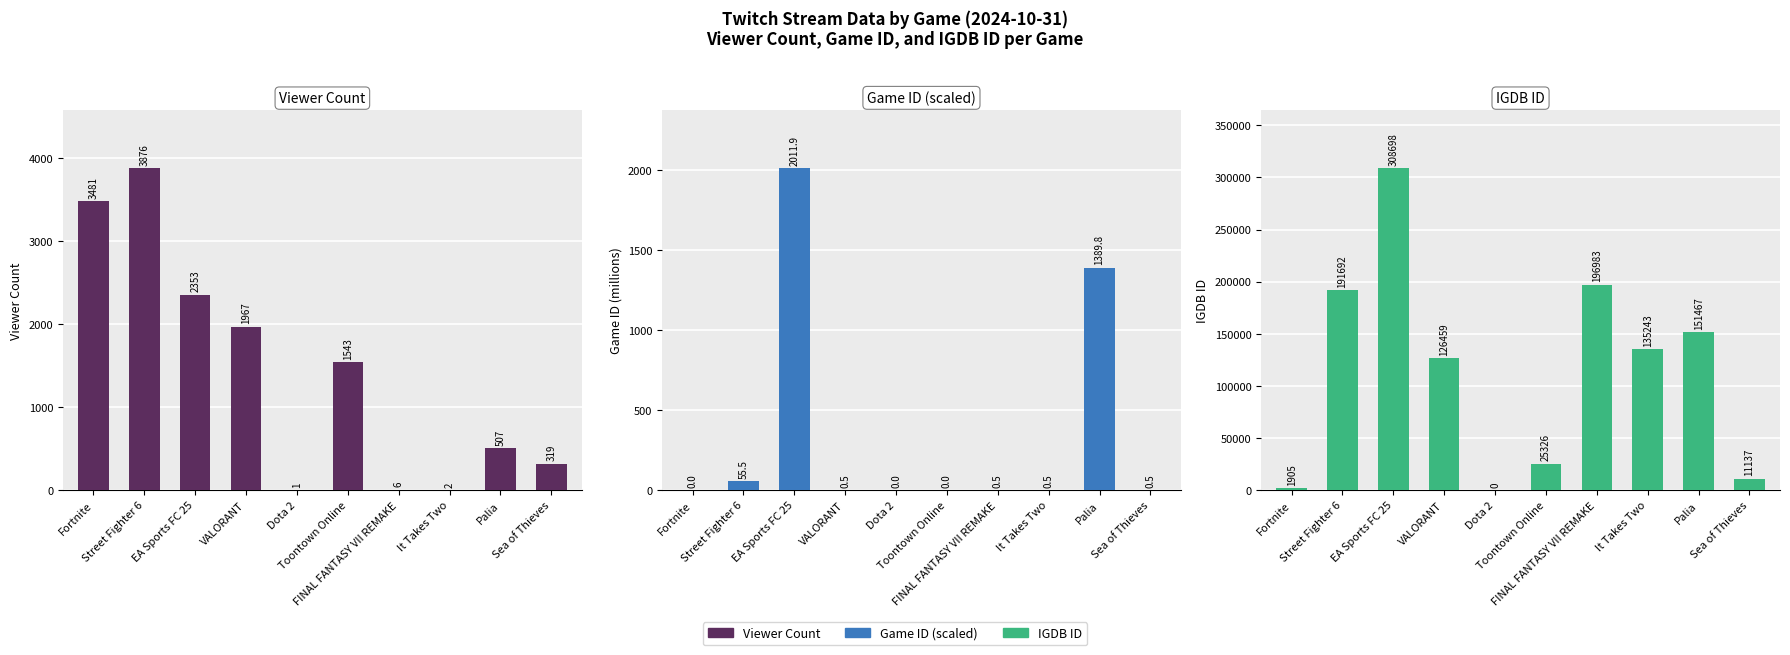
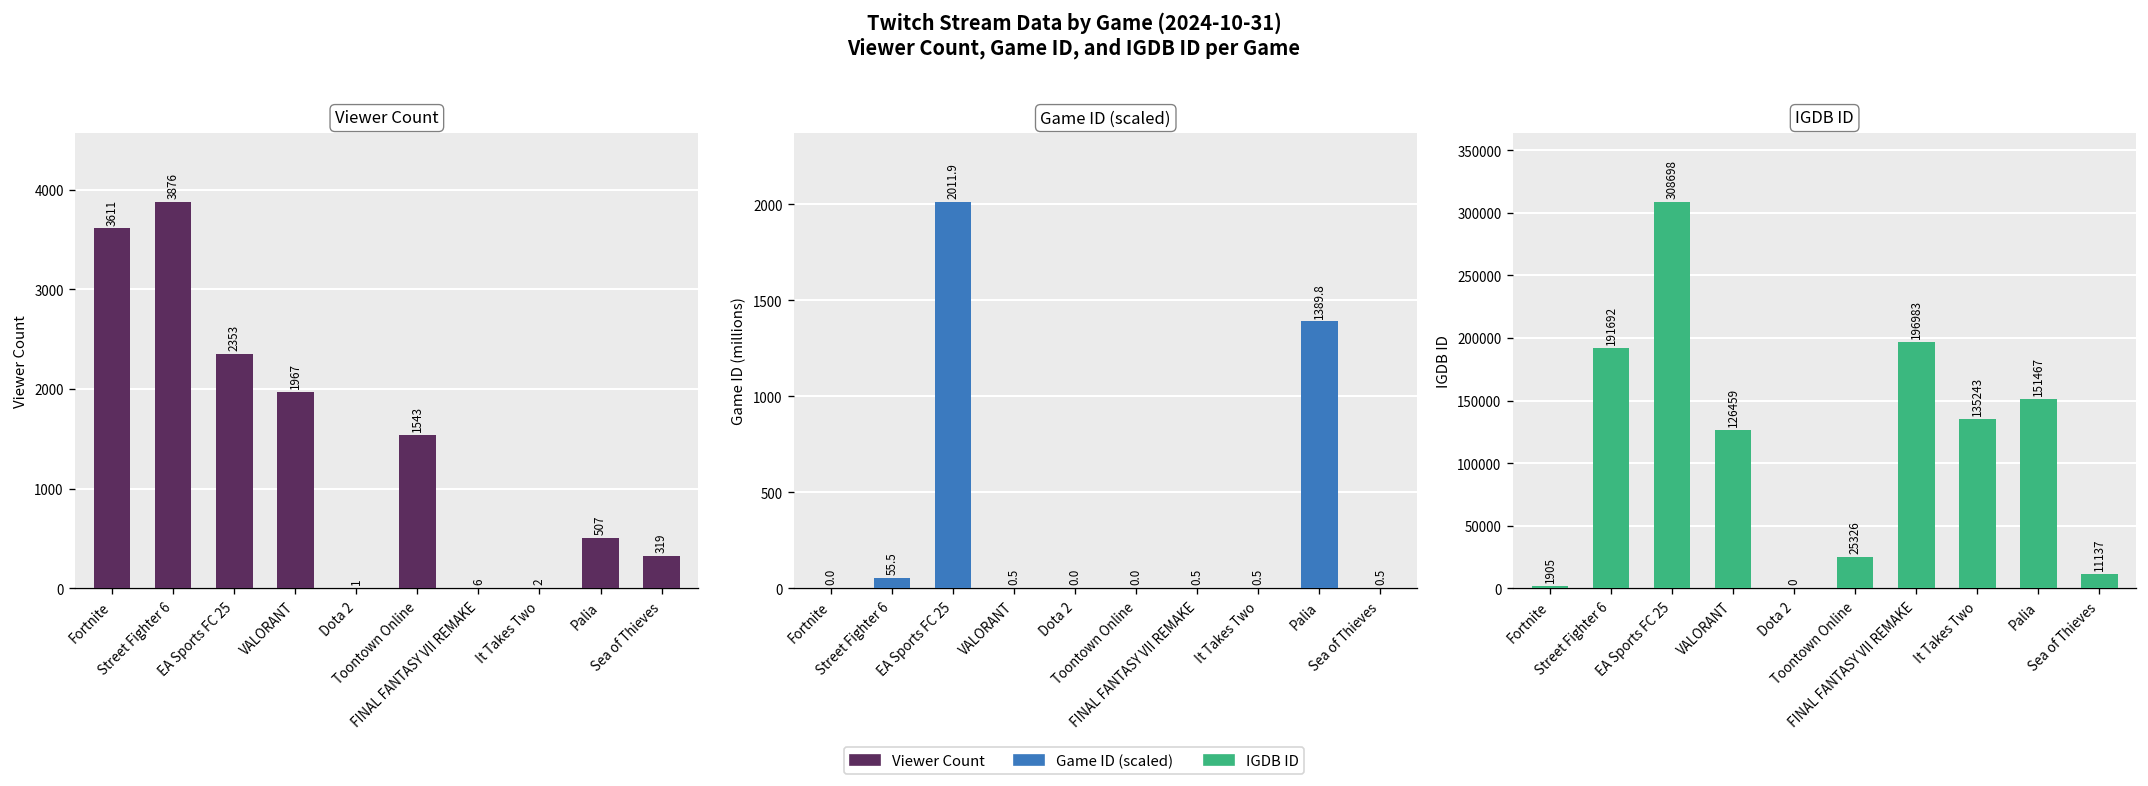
  {
    "Viewer Count": {
-     "Fortnite": 3481,
+     "Fortnite": 3611,
      "Street Fighter 6": 3876,
      "EA Sports FC 25": 2353,
      "VALORANT": 1967,
      "Dota 2": 1,
      "Toontown Online": 1543,
      "FINAL FANTASY VII REMAKE": 6,
      "It Takes Two": 2,
      "Palia": 507,
      "Sea of Thieves": 319
    },
    "Game ID (scaled)": {
      "Fortnite": 0.0,
      "Street Fighter 6": 55.5,
      "EA Sports FC 25": 2011.9,
      "VALORANT": 0.5,
      "Dota 2": 0.0,
      "Toontown Online": 0.0,
      "FINAL FANTASY VII REMAKE": 0.5,
      "It Takes Two": 0.5,
      "Palia": 1389.8,
      "Sea of Thieves": 0.5
    },
    "IGDB ID": {
      "Fortnite": 1905,
      "Street Fighter 6": 191692,
      "EA Sports FC 25": 308698,
      "VALORANT": 126459,
      "Dota 2": 0,
      "Toontown Online": 25326,
      "FINAL FANTASY VII REMAKE": 196983,
      "It Takes Two": 135243,
      "Palia": 151467,
      "Sea of Thieves": 11137
    }
  }
